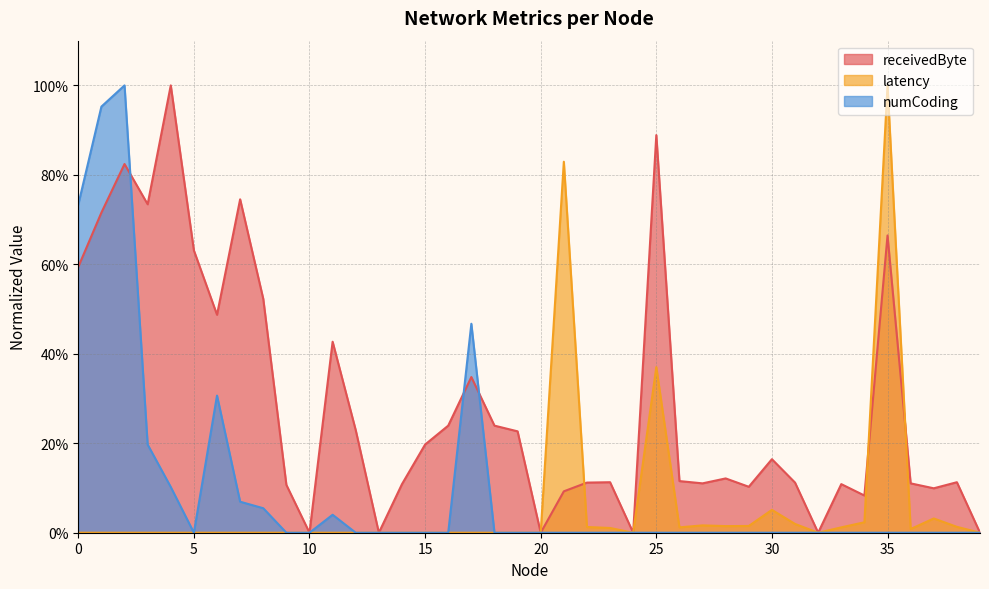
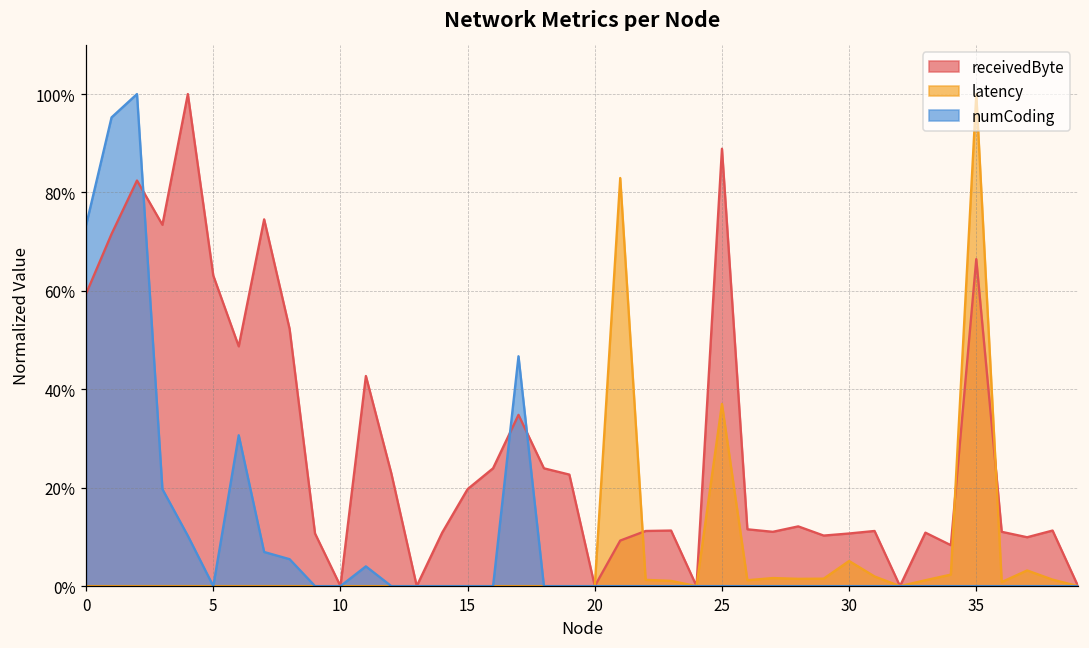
  {
    "receivedByte": {
      "0": "59%",
      "5": "63%",
      "15": "20%",
      "25": "89%",
-     "30": "16%",
+     "30": "11%",
      "35": "66%"
    },
    "latency": {
      "0": "0%",
      "25": "37%",
      "30": "5%"
    },
    "numCoding": {
      "0": "73%",
      "25": "0%",
      "30": "0%",
      "35": "0%"
    }
  }
